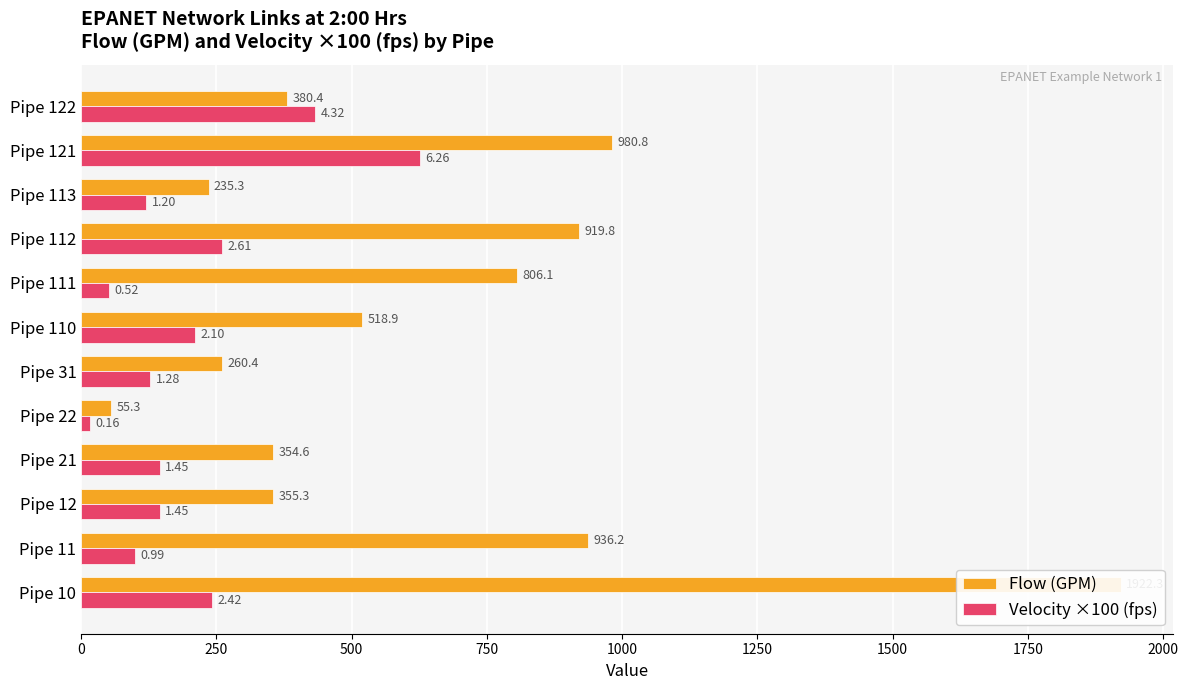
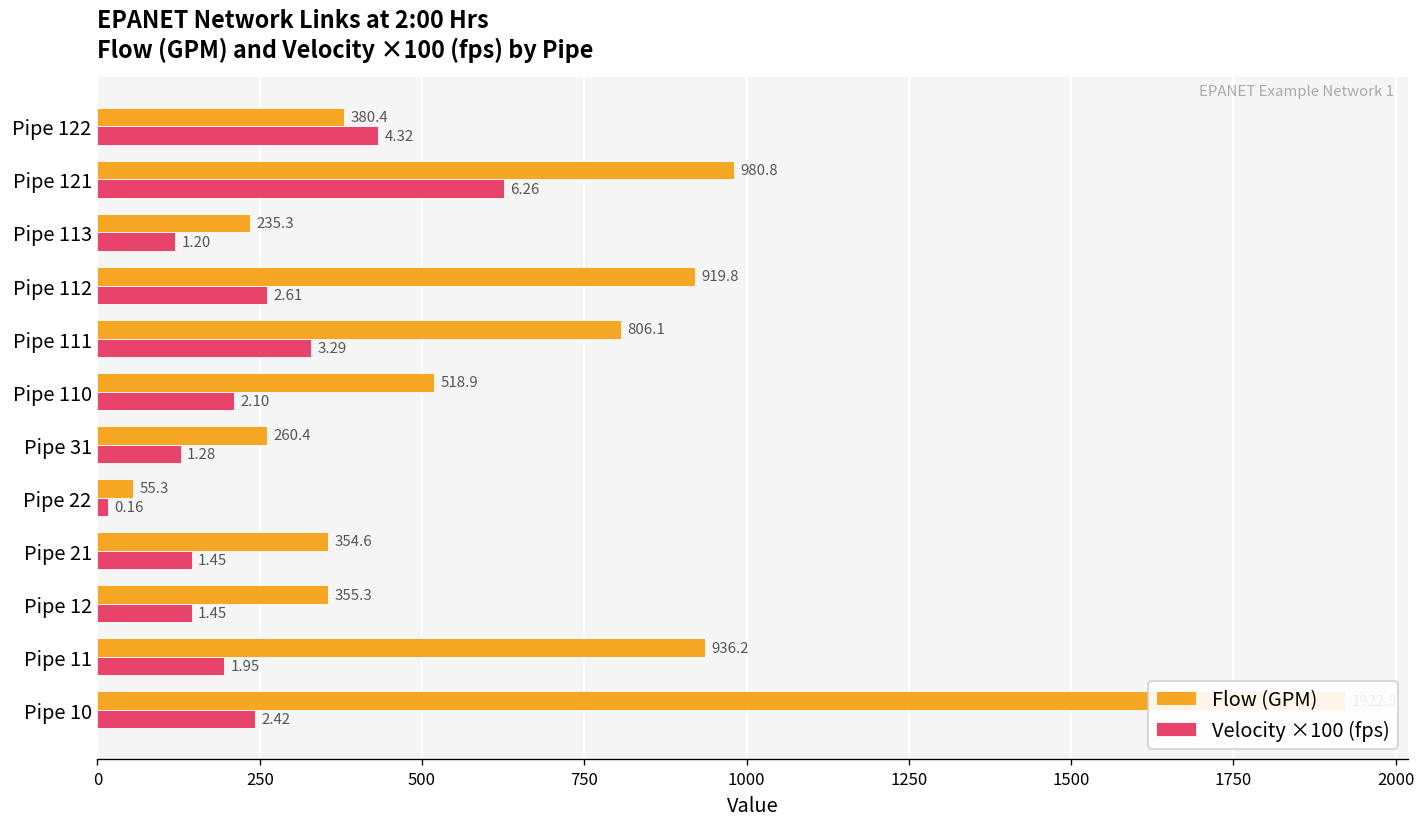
  {
    "Flow (GPM)": {
      "Pipe 122": 380.4,
      "Pipe 121": 980.8,
      "Pipe 113": 235.3,
      "Pipe 112": 919.8,
      "Pipe 111": 806.1,
      "Pipe 110": 518.9,
      "Pipe 31": 260.4,
      "Pipe 22": 55.3,
      "Pipe 21": 354.6,
      "Pipe 12": 355.3,
      "Pipe 11": 936.2
    },
    "Velocity ×100 (fps)": {
-     "Pipe 111": 0.52,
-     "Pipe 11": 0.99
+     "Pipe 111": 3.29,
+     "Pipe 11": 1.95
    }
  }
